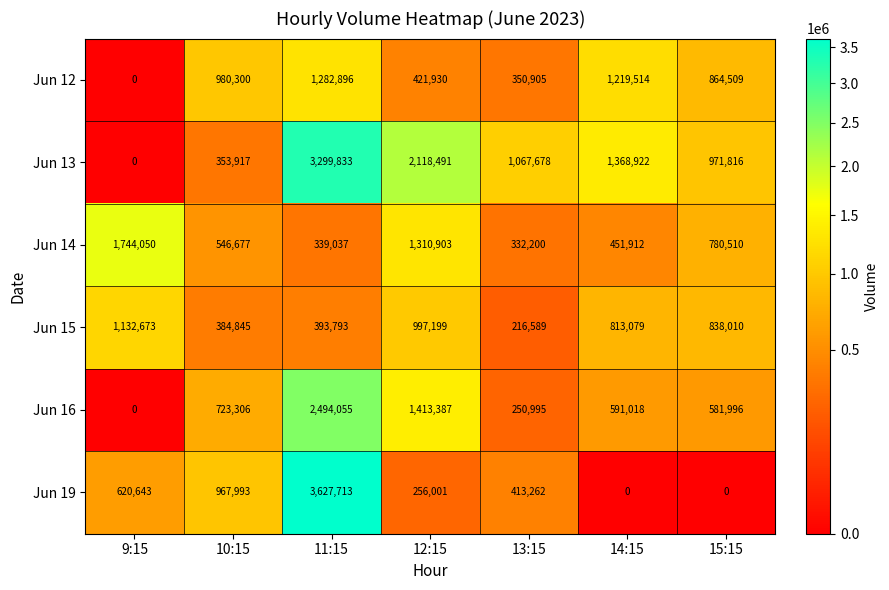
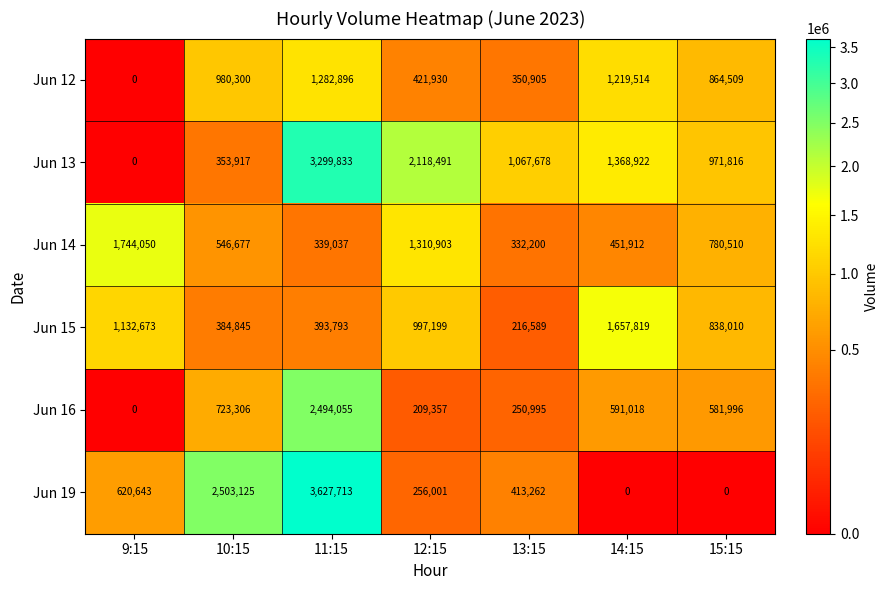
  {
    "Jun 12": {
      "9:15": "0",
      "10:15": "980,300",
      "11:15": "1,282,896",
      "12:15": "421,930",
      "13:15": "350,905",
      "14:15": "1,219,514",
      "15:15": "864,509"
    },
    "Jun 13": {
      "9:15": "0",
      "10:15": "353,917",
      "11:15": "3,299,833",
      "12:15": "2,118,491",
      "13:15": "1,067,678",
      "14:15": "1,368,922",
      "15:15": "971,816"
    },
    "Jun 14": {
      "9:15": "1,744,050",
      "10:15": "546,677",
      "11:15": "339,037",
      "12:15": "1,310,903",
      "13:15": "332,200",
      "14:15": "451,912",
      "15:15": "780,510"
    },
    "Jun 15": {
      "9:15": "1,132,673",
      "10:15": "384,845",
      "11:15": "393,793",
      "12:15": "997,199",
      "13:15": "216,589",
-     "14:15": "813,079",
+     "14:15": "1,657,819",
      "15:15": "838,010"
    },
    "Jun 16": {
      "9:15": "0",
      "10:15": "723,306",
      "11:15": "2,494,055",
-     "12:15": "1,413,387",
+     "12:15": "209,357",
      "13:15": "250,995",
      "14:15": "591,018",
      "15:15": "581,996"
    },
    "Jun 19": {
      "9:15": "620,643",
-     "10:15": "967,993",
+     "10:15": "2,503,125",
      "11:15": "3,627,713",
      "12:15": "256,001",
      "13:15": "413,262",
      "14:15": "0",
      "15:15": "0"
    }
  }
